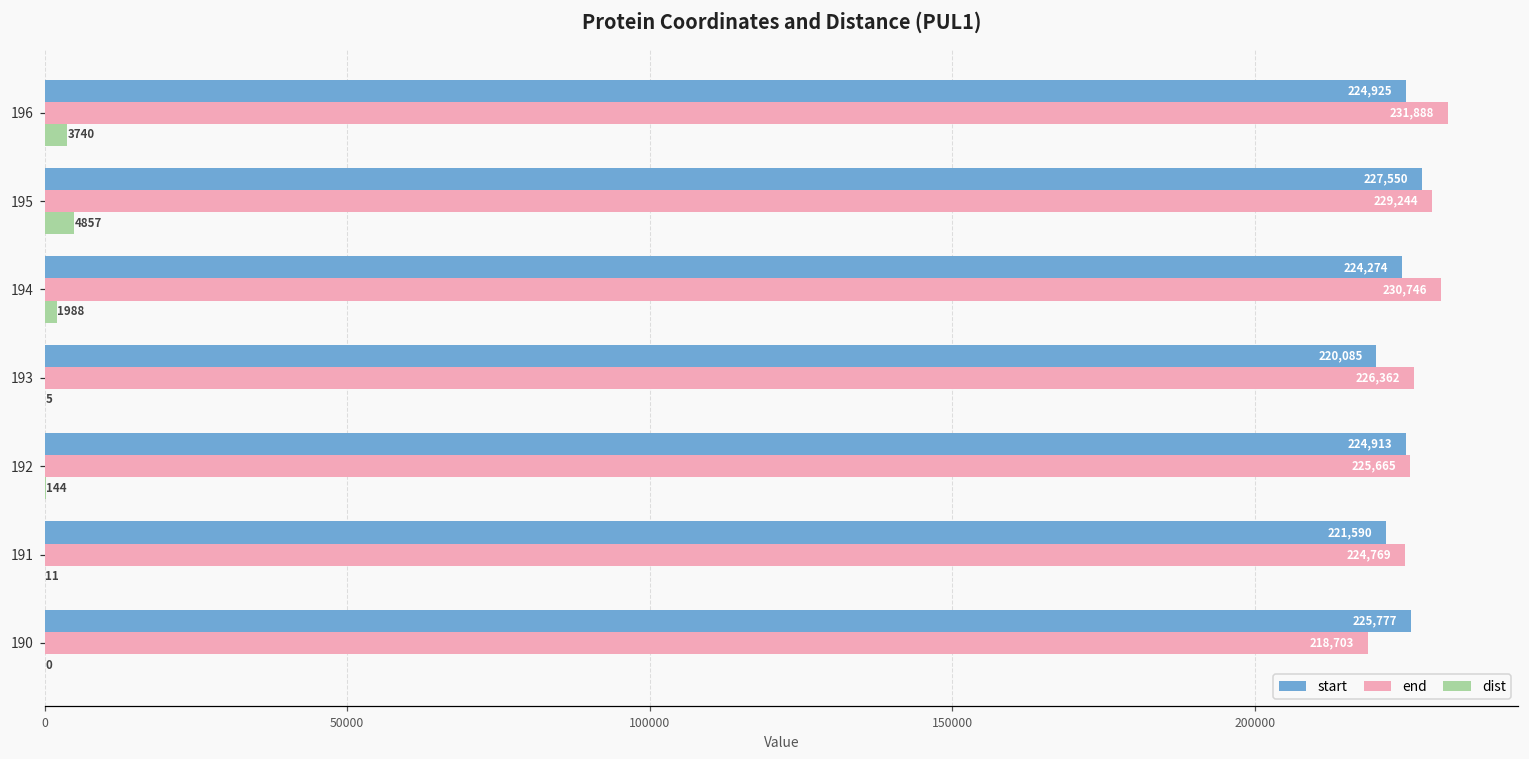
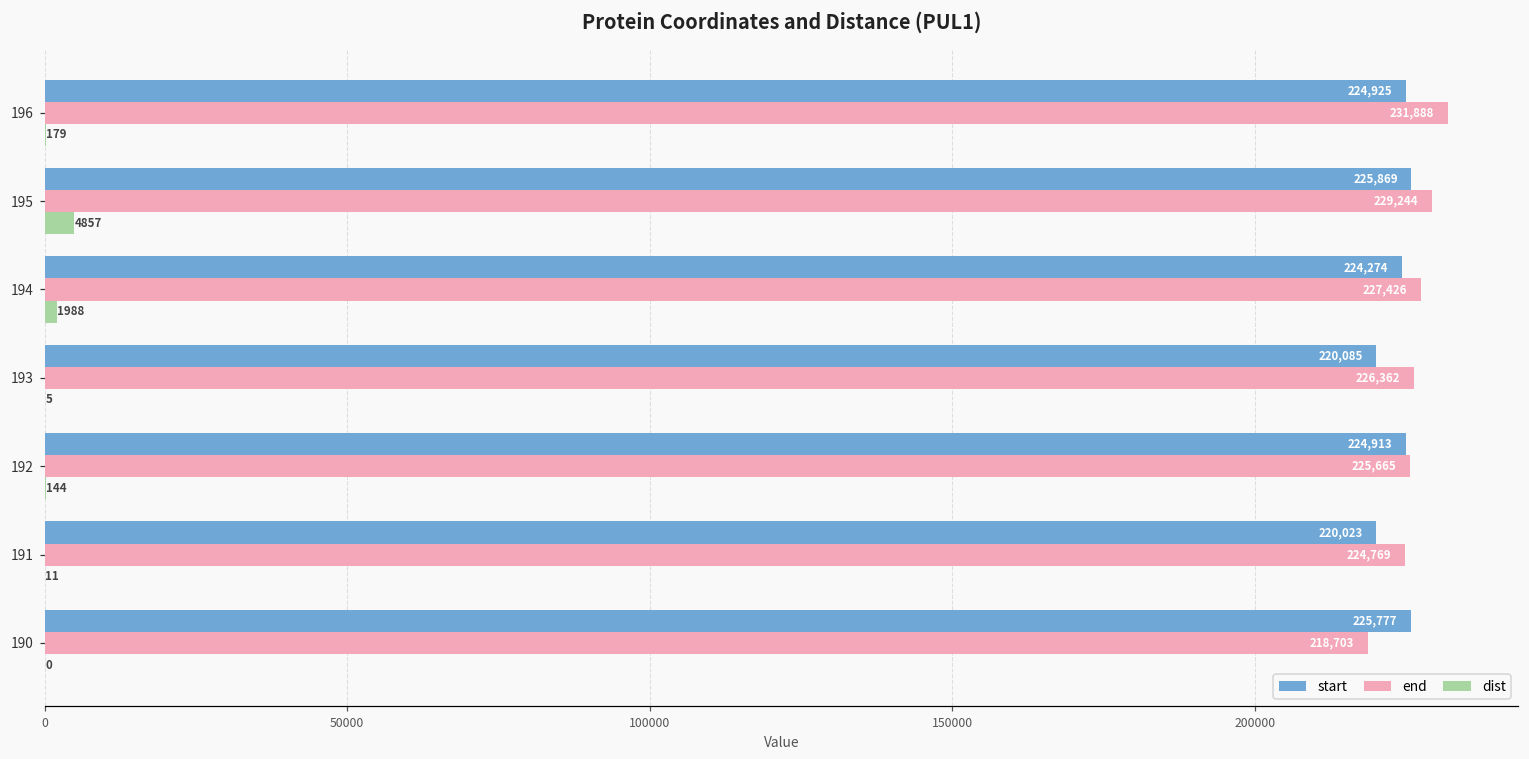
  {
    "start": {
      "196": "224,925",
-     "195": "227,550",
+     "195": "225,869",
      "194": "224,274",
      "193": "220,085",
      "192": "224,913",
-     "191": "221,590",
+     "191": "220,023",
      "190": "225,777"
    },
    "end": {
      "196": "231,888",
      "195": "229,244",
-     "194": "230,746",
+     "194": "227,426",
      "193": "226,362",
      "192": "225,665",
      "191": "224,769",
      "190": "218,703"
    },
    "dist": {
-     "196": "3740",
+     "196": "179",
      "195": "4857",
      "194": "1988",
      "193": "5",
      "192": "144",
      "191": "11",
      "190": "0"
    }
  }
